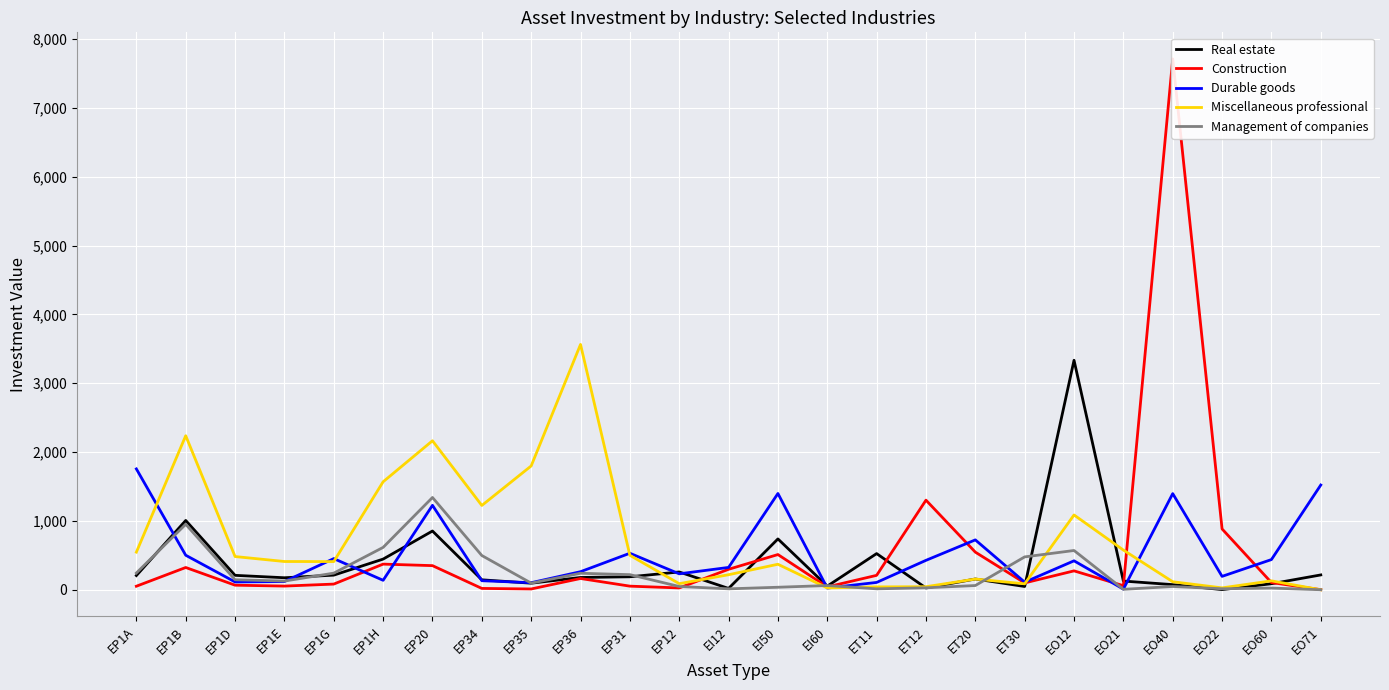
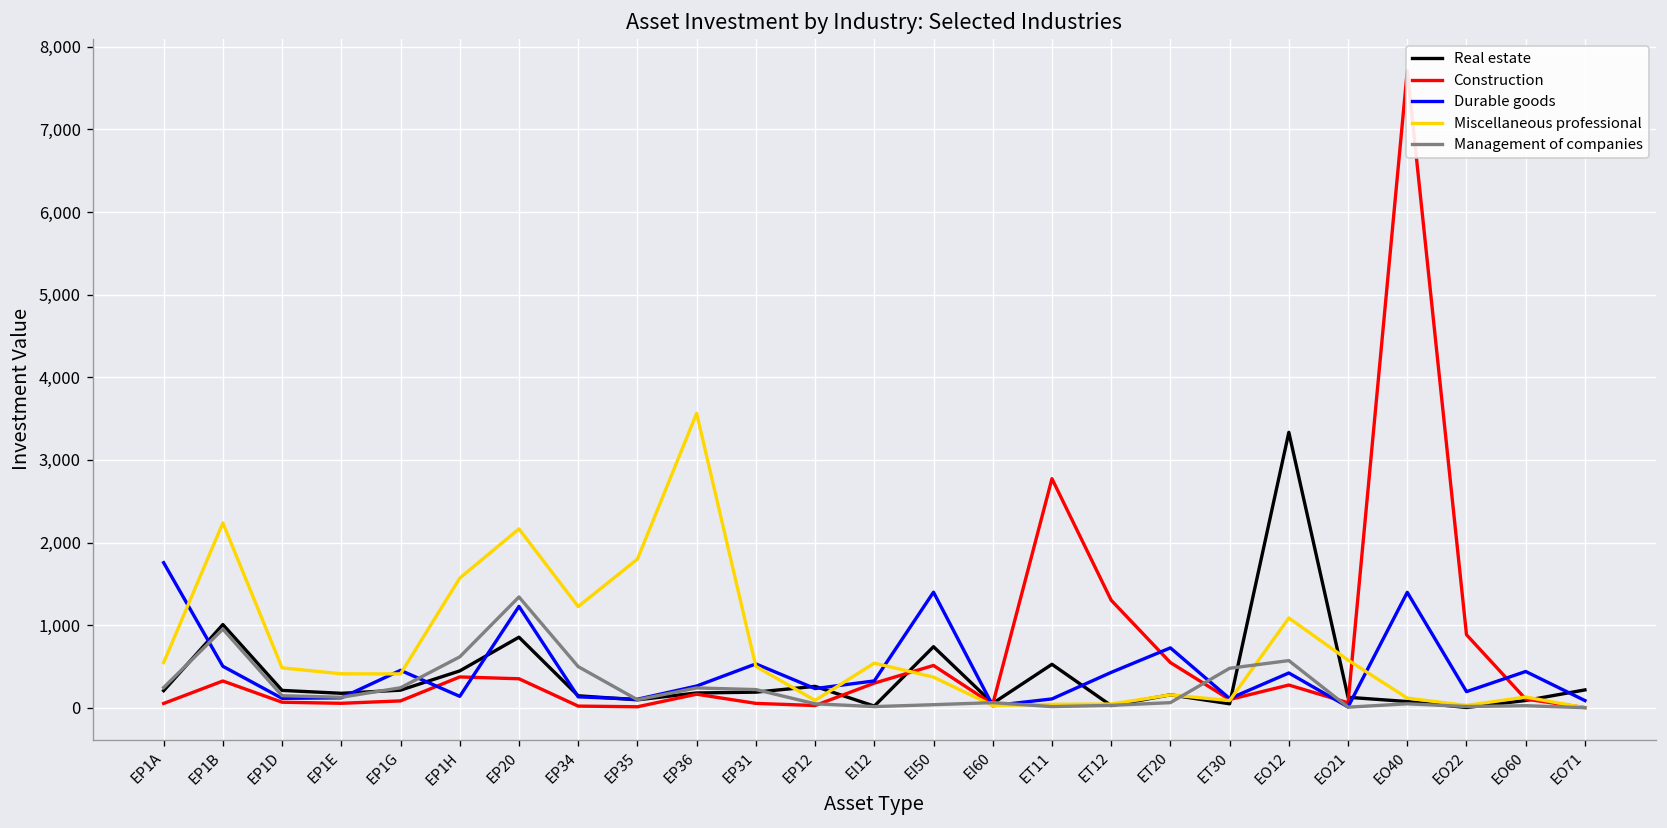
  {
    "Real estate": {
      "EP1B": "1,000",
      "EP1D": "200",
      "EP1E": "200",
      "EP1H": "400",
      "EP20": "900",
      "EI50": "700",
      "ET11": "500",
      "ET30": "0",
      "EO12": "3,300",
      "EO21": "100",
      "EO71": "200"
    },
    "Construction": {
      "EP1A": "100",
      "EP1B": "300",
      "EP1D": "100",
      "EP1E": "100",
      "EP1G": "100",
      "EP1H": "400",
      "EP20": "400",
      "EP34": "0",
      "EP35": "0",
      "EP31": "100",
      "EI50": "500",
-     "ET11": "200",
+     "ET11": "2,800",
      "ET12": "1,300",
      "ET20": "500",
      "EO12": "300",
      "EO21": "100",
      "EO22": "900"
    },
    "Durable goods": {
      "EP1A": "1,800",
      "EP1B": "500",
      "EP1G": "500",
      "EP1H": "100",
      "EP20": "1,200",
      "EI50": "1,400",
      "ET11": "100",
      "ET12": "400",
      "ET20": "700",
      "EO12": "400",
      "EO40": "1,400",
      "EO22": "200",
      "EO60": "400",
-     "EO71": "1,500"
+     "EO71": "100"
    },
    "Miscellaneous professional": {
      "EP1A": "500",
      "EP1B": "2,200",
      "EP1D": "500",
      "EP1E": "400",
      "EP1G": "400",
      "EP1H": "1,600",
      "EP20": "2,200",
      "EP34": "1,200",
      "EP35": "1,800",
      "EP36": "3,600",
      "EP12": "100",
-     "EI12": "200",
+     "EI12": "500",
      "EI50": "400",
      "EO12": "1,100",
      "EO21": "600",
      "EO40": "100"
    },
    "Management of companies": {
      "EP1B": "1,000",
      "EP1H": "600",
      "EP20": "1,300",
      "EP34": "500",
      "EI50": "0",
      "ET20": "100",
      "ET30": "500",
      "EO12": "600",
      "EO60": "0"
    }
  }
